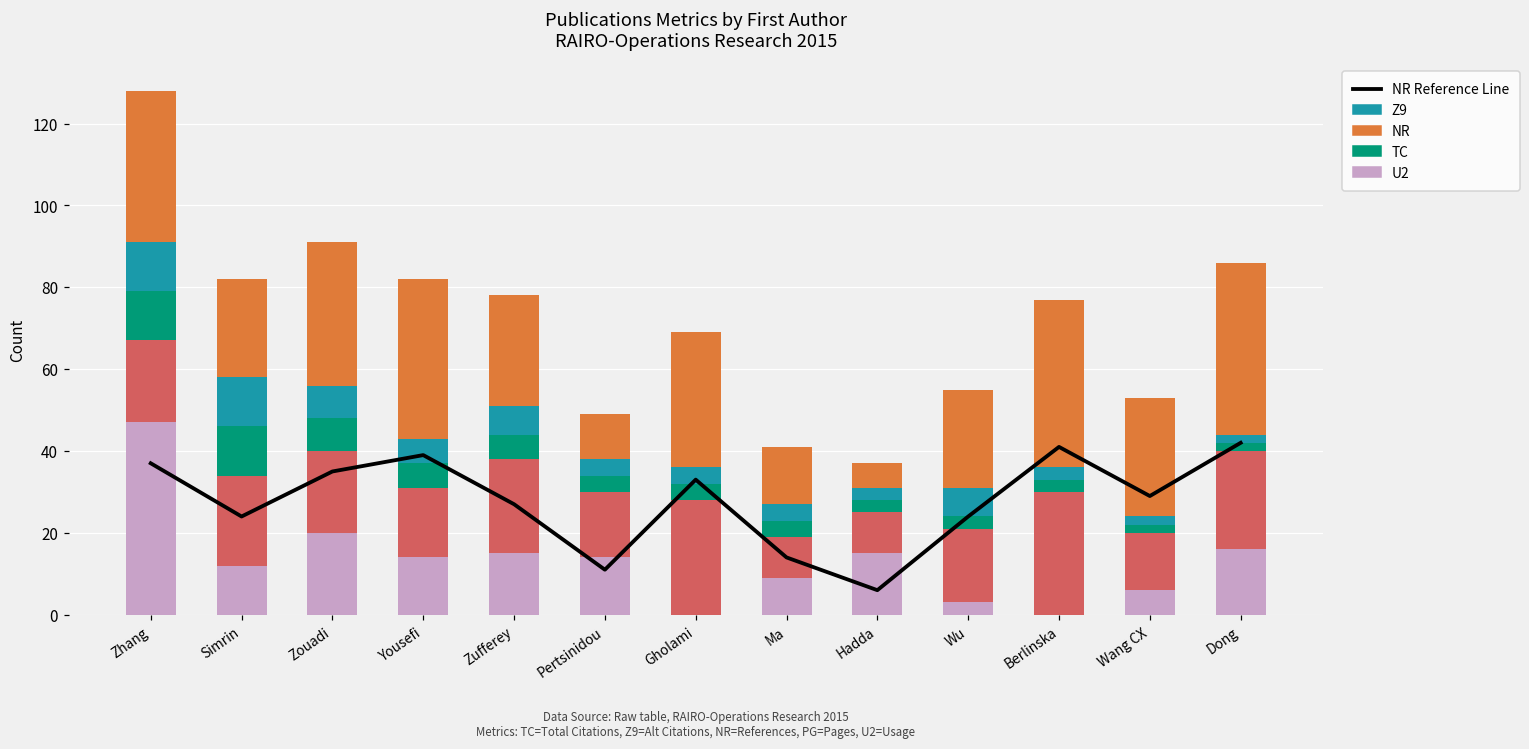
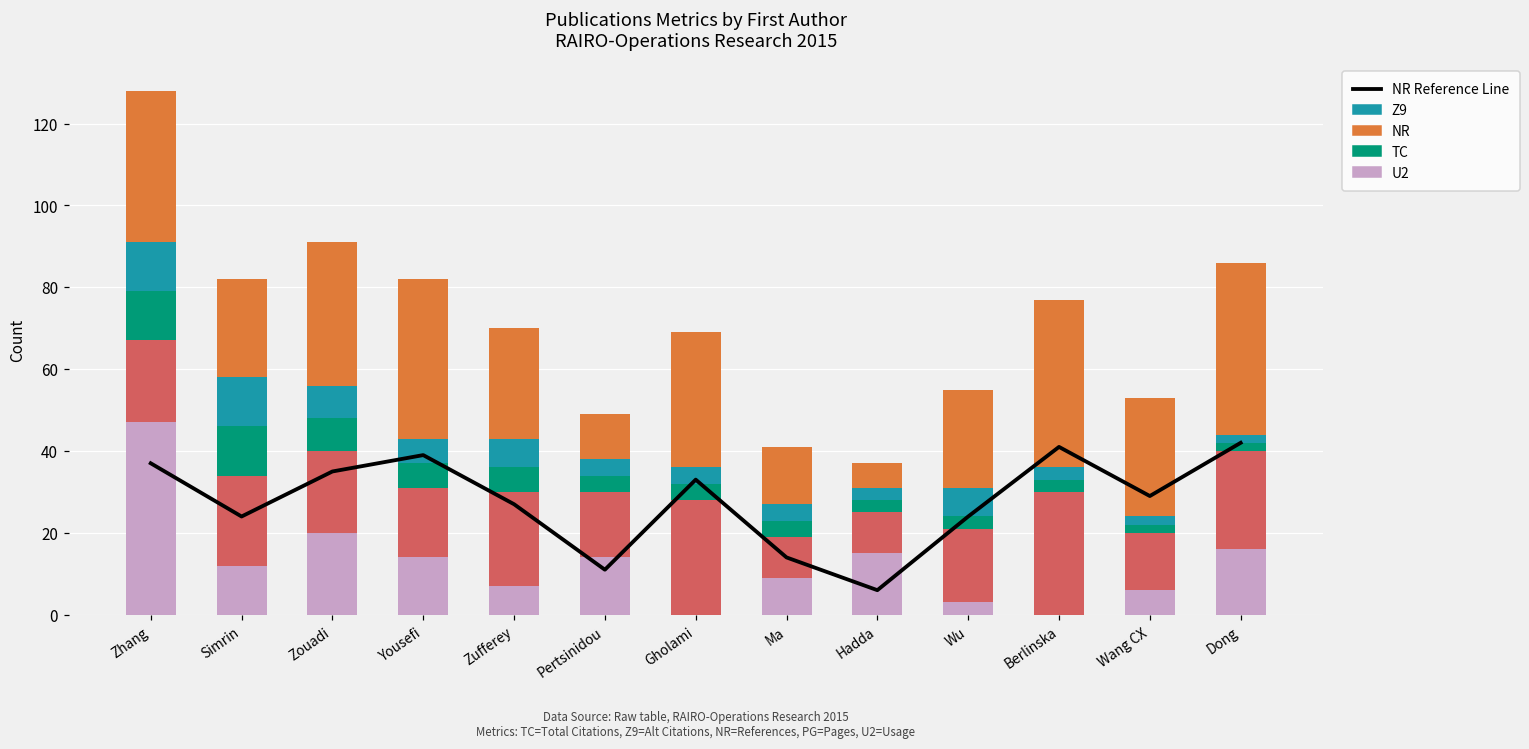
  {
    "NR Reference Line": {
      "Zhang": 37,
      "Simrin": 24,
      "Zouadi": 35,
      "Yousefi": 39,
      "Zufferey": 27,
      "Pertsinidou": 11,
      "Gholami": 33,
      "Ma": 14,
      "Hadda": 6,
      "Wu": 24,
      "Berlinska": 41,
      "Wang CX": 29,
      "Dong": 42
    },
    "U2": {
      "Zhang": 47,
      "Simrin": 12,
      "Zouadi": 20,
      "Yousefi": 14,
-     "Zufferey": 15,
+     "Zufferey": 7,
      "Pertsinidou": 14,
      "Gholami": 0,
      "Ma": 9,
      "Hadda": 15,
      "Wu": 3,
      "Berlinska": 0,
      "Wang CX": 6,
      "Dong": 16
    }
  }
